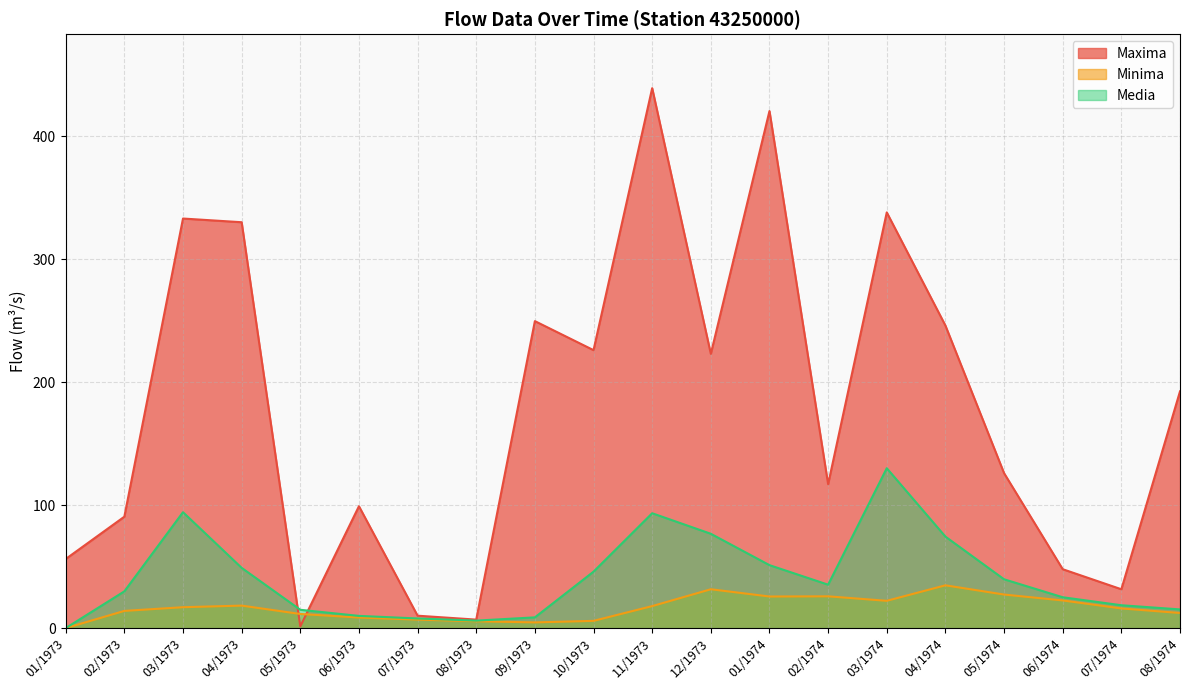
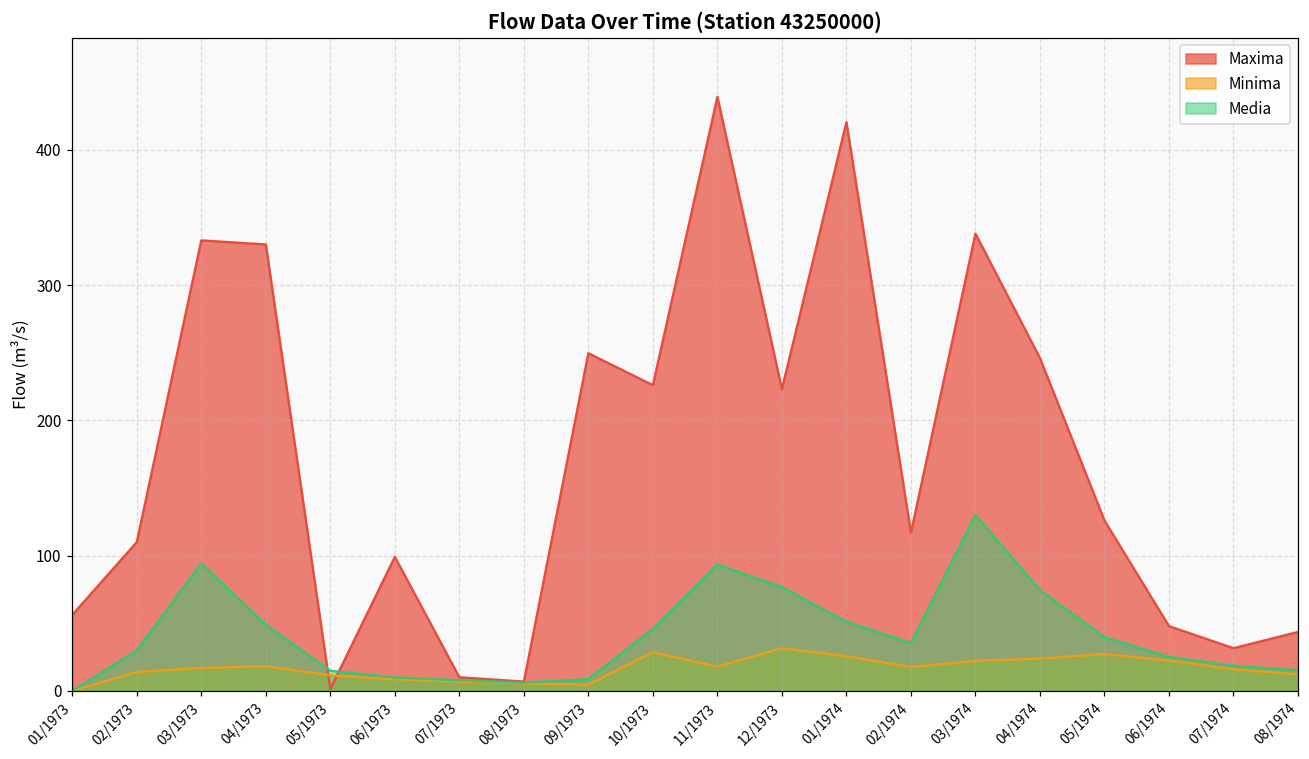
  {
    "Maxima": {
      "01/1973": 56,
-     "02/1973": 91,
+     "02/1973": 110,
      "03/1973": 333,
      "04/1973": 330,
      "05/1973": 1,
      "06/1973": 99,
      "07/1973": 10,
      "09/1973": 250,
      "10/1973": 226,
      "11/1973": 439,
      "12/1973": 223,
      "01/1974": 420,
      "02/1974": 117,
      "03/1974": 338,
      "04/1974": 246,
      "05/1974": 126,
      "06/1974": 48,
      "07/1974": 32,
-     "08/1974": 192
+     "08/1974": 44
    },
    "Minima": {
      "02/1973": 14,
      "03/1973": 17,
      "04/1973": 18,
      "05/1973": 12,
      "09/1973": 5,
-     "10/1973": 6,
+     "10/1973": 29,
      "11/1973": 18,
      "12/1973": 32,
      "01/1974": 26,
-     "02/1974": 26,
+     "02/1974": 18,
      "03/1974": 22,
-     "04/1974": 35,
+     "04/1974": 24,
      "05/1974": 27,
      "06/1974": 23,
      "07/1974": 16,
      "08/1974": 12
    },
    "Media": {
      "02/1973": 30,
      "03/1973": 94,
      "04/1973": 49,
      "05/1973": 15,
      "09/1973": 9,
      "10/1973": 46,
      "11/1973": 93,
      "12/1973": 77,
      "01/1974": 51,
      "02/1974": 35,
      "03/1974": 130,
      "04/1974": 74,
      "05/1974": 40,
      "06/1974": 25,
      "07/1974": 19,
      "08/1974": 15
    }
  }
